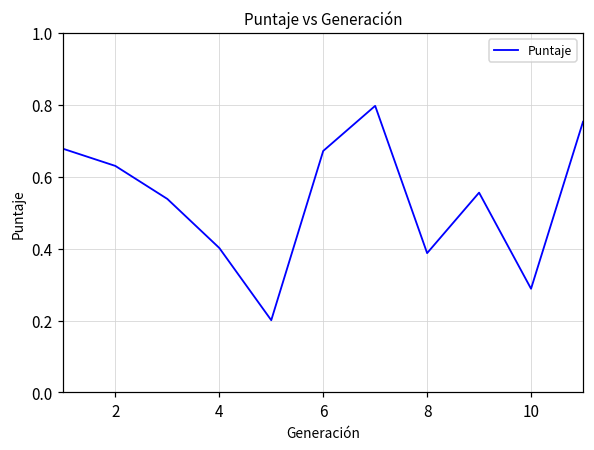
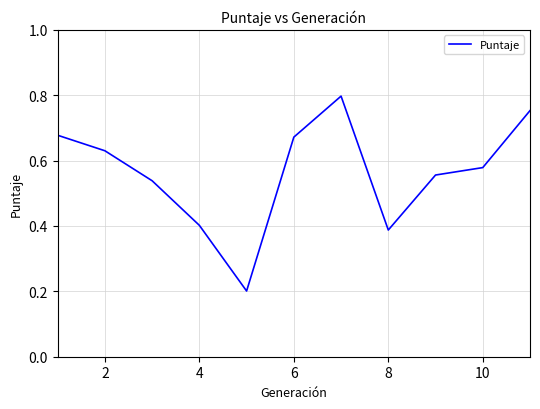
  {
    "2": 0.63,
    "4": 0.40,
    "6": 0.67,
    "8": 0.39,
-   "10": 0.29
+   "10": 0.58
  }
